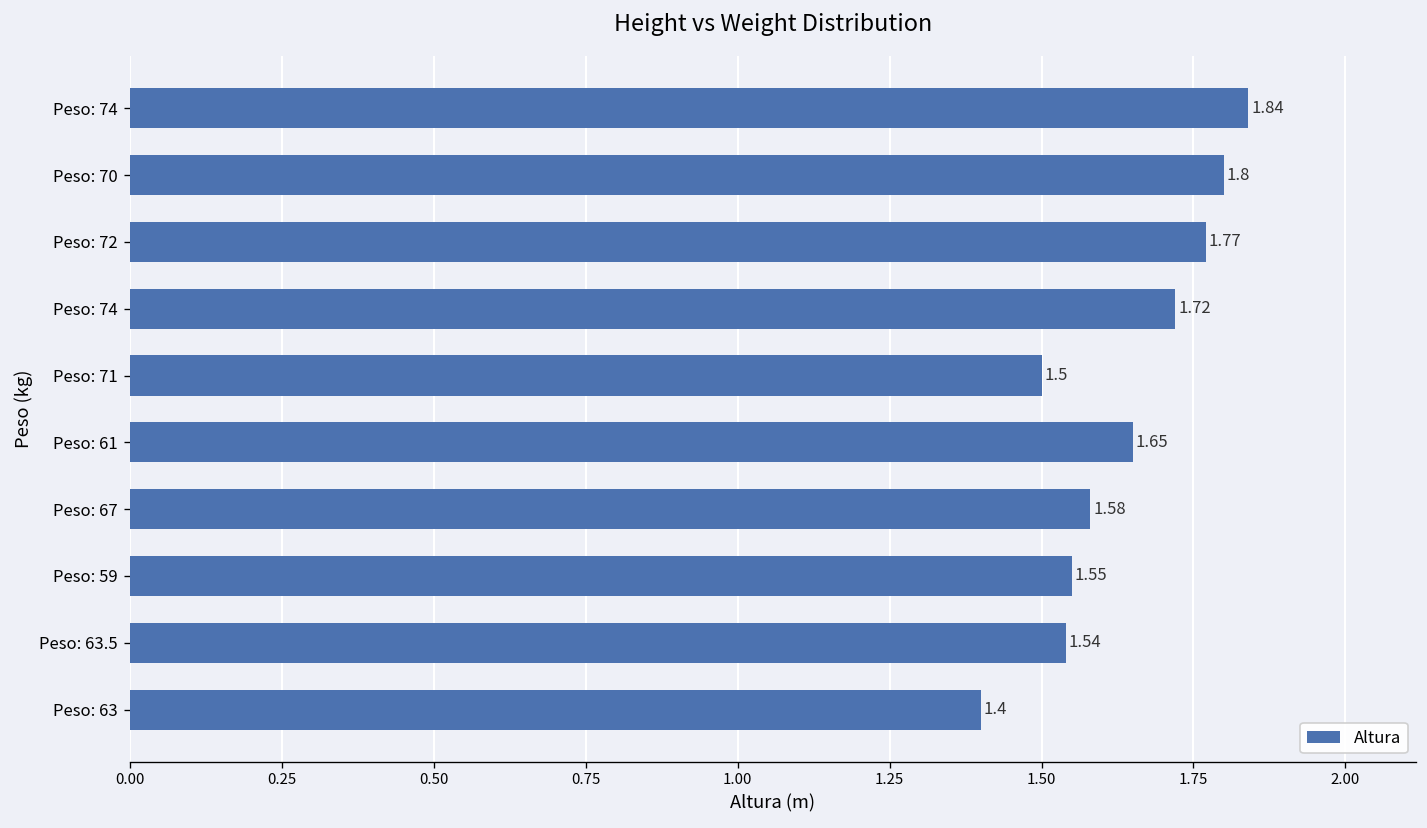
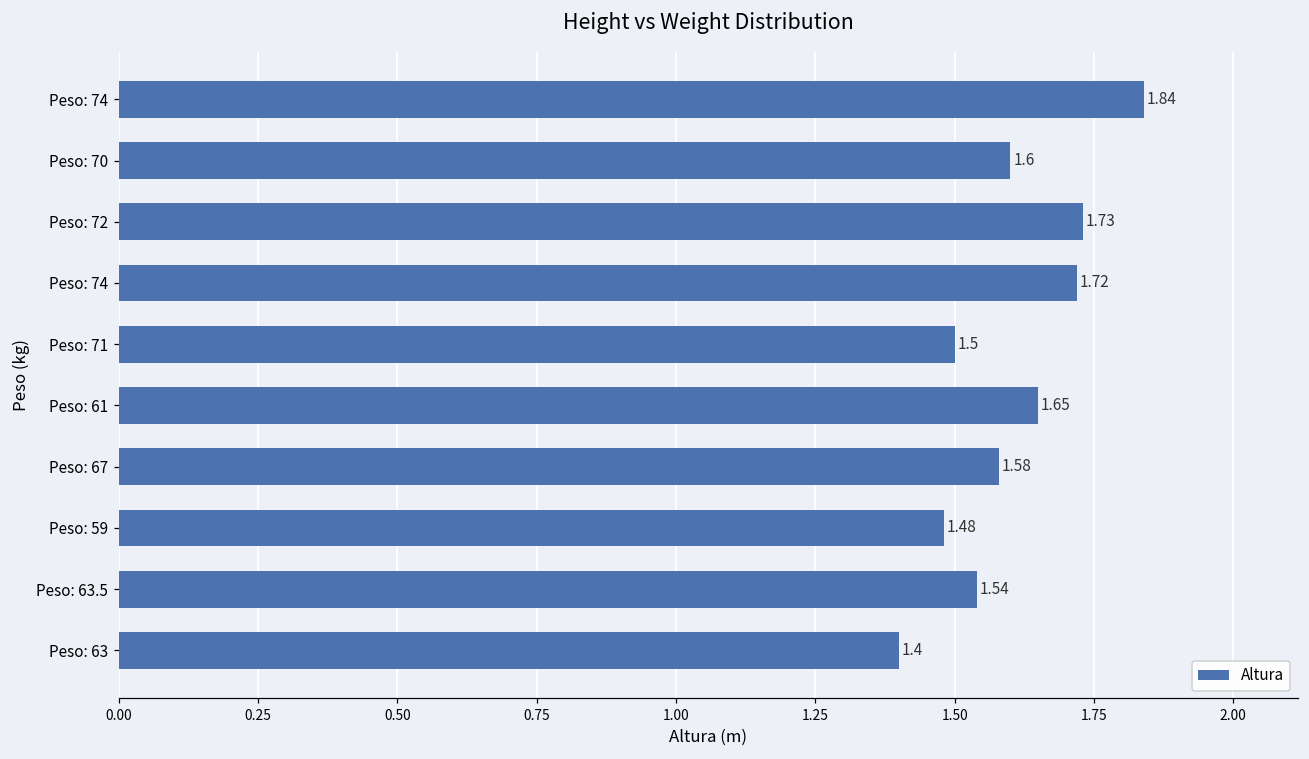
  {
-   "Peso: 70": 1.8,
-   "Peso: 72": 1.77,
+   "Peso: 70": 1.6,
+   "Peso: 72": 1.73,
    "Peso: 71": 1.5,
    "Peso: 61": 1.65,
    "Peso: 67": 1.58,
-   "Peso: 59": 1.55,
+   "Peso: 59": 1.48,
    "Peso: 63.5": 1.54,
    "Peso: 63": 1.4
  }
